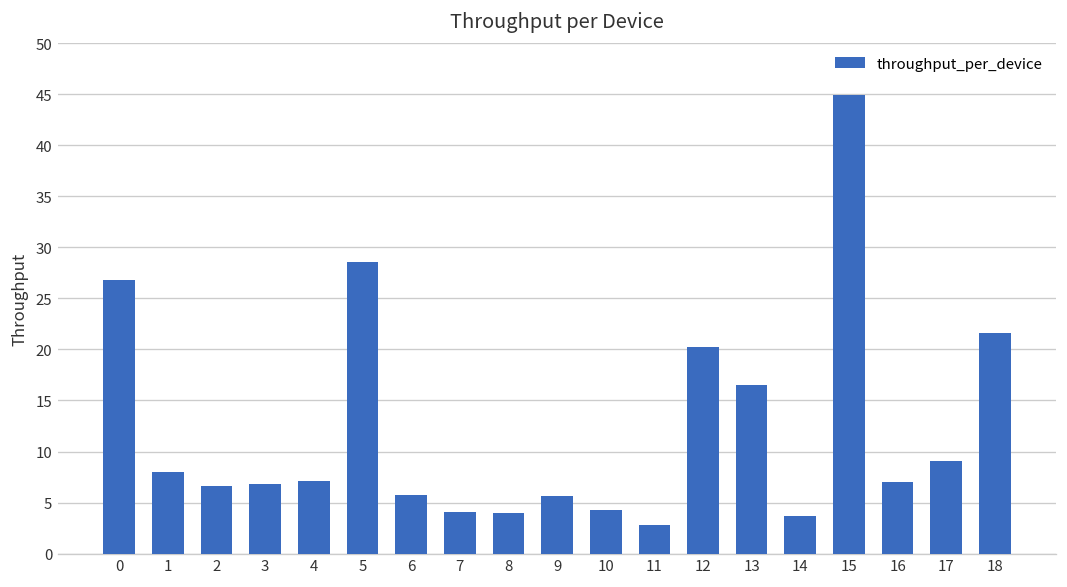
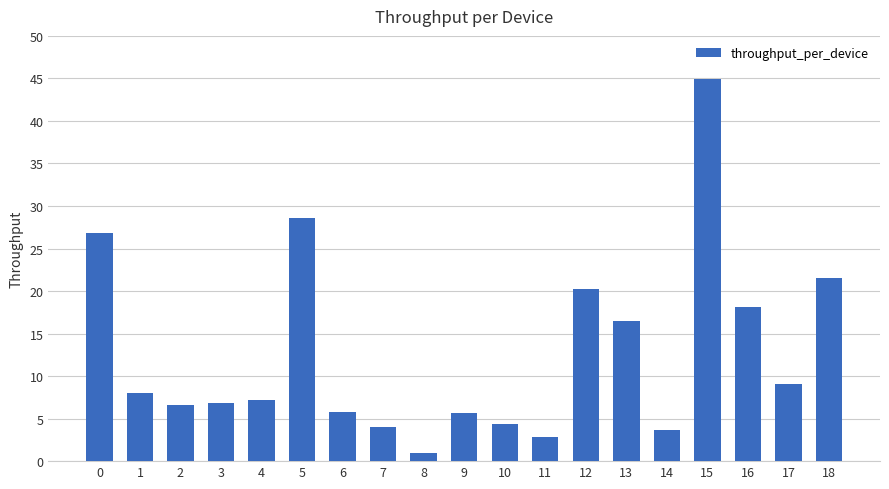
  {
    "0": 27,
    "1": 8,
    "2": 7,
    "3": 7,
    "4": 7,
    "5": 29,
    "6": 6,
    "7": 4,
-   "8": 4,
+   "8": 1,
    "9": 6,
    "10": 4,
    "11": 3,
    "12": 20,
    "13": 17,
    "14": 4,
    "15": 45,
-   "16": 7,
+   "16": 18,
    "17": 9,
    "18": 22
  }
